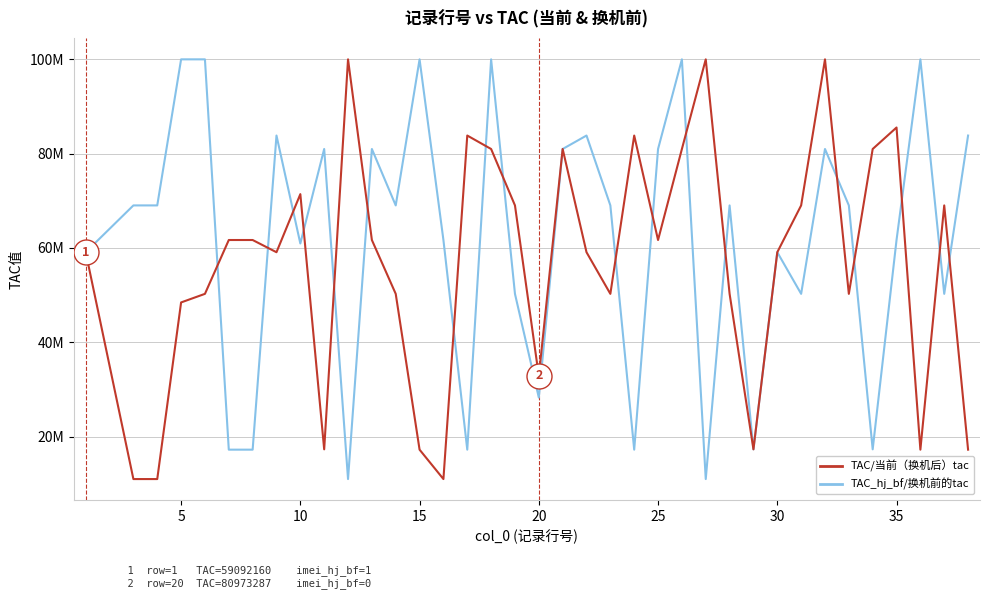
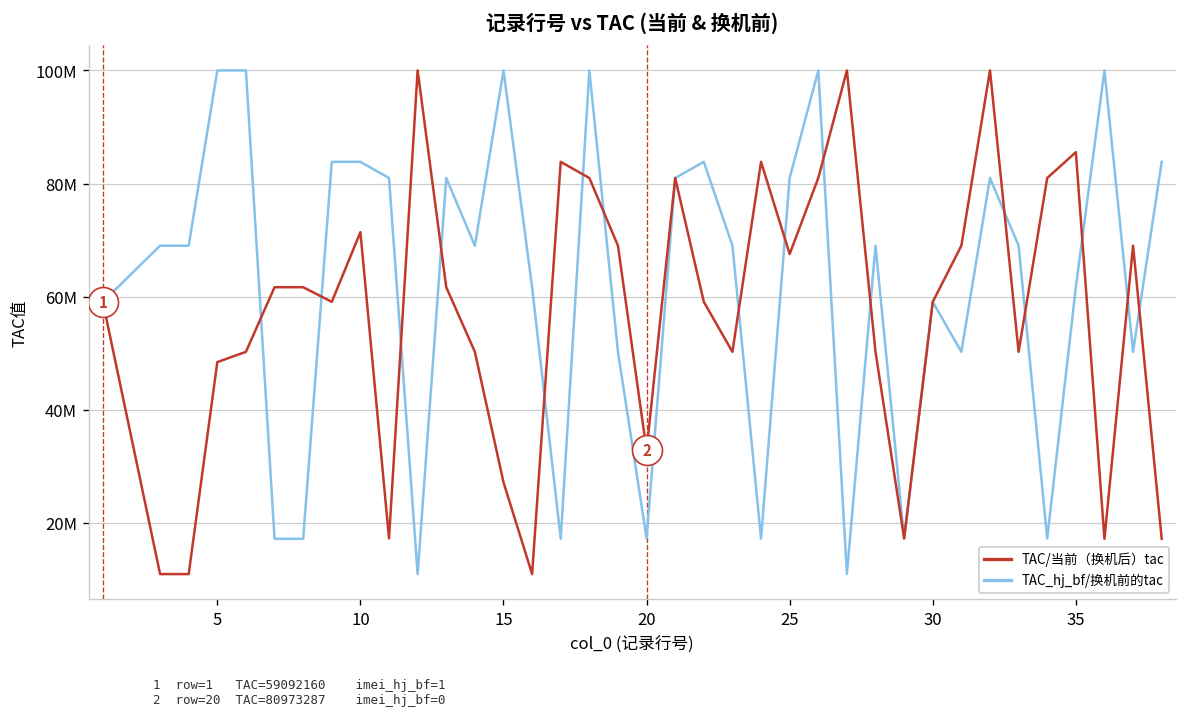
  {
    "TAC/当前（换机后）tac": {
      "5": 48000000,
      "10": 71000000,
-     "15": 17000000,
-     "25": 62000000,
+     "15": 27000000,
+     "25": 68000000,
      "35": 86000000
    },
    "TAC_hj_bf/换机前的tac": {
      "5": 100000000,
-     "10": 61000000,
+     "10": 84000000,
      "15": 100000000,
-     "20": 28000000,
+     "20": 17000000,
      "25": 81000000,
      "35": 62000000
    }
  }
